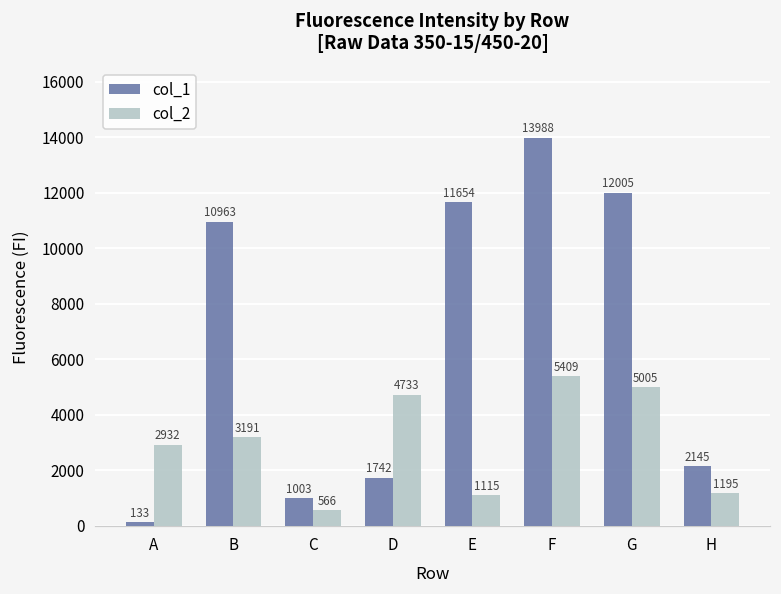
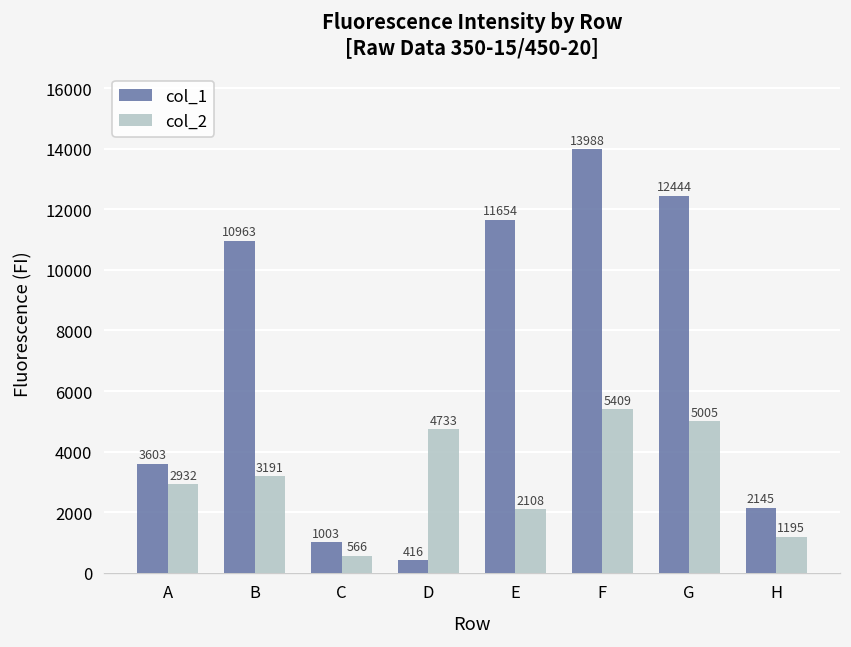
  {
    "col_1": {
-     "A": 133,
+     "A": 3603,
      "B": 10963,
      "C": 1003,
-     "D": 1742,
+     "D": 416,
      "E": 11654,
      "F": 13988,
-     "G": 12005,
+     "G": 12444,
      "H": 2145
    },
    "col_2": {
      "A": 2932,
      "B": 3191,
      "C": 566,
      "D": 4733,
-     "E": 1115,
+     "E": 2108,
      "F": 5409,
      "G": 5005,
      "H": 1195
    }
  }
